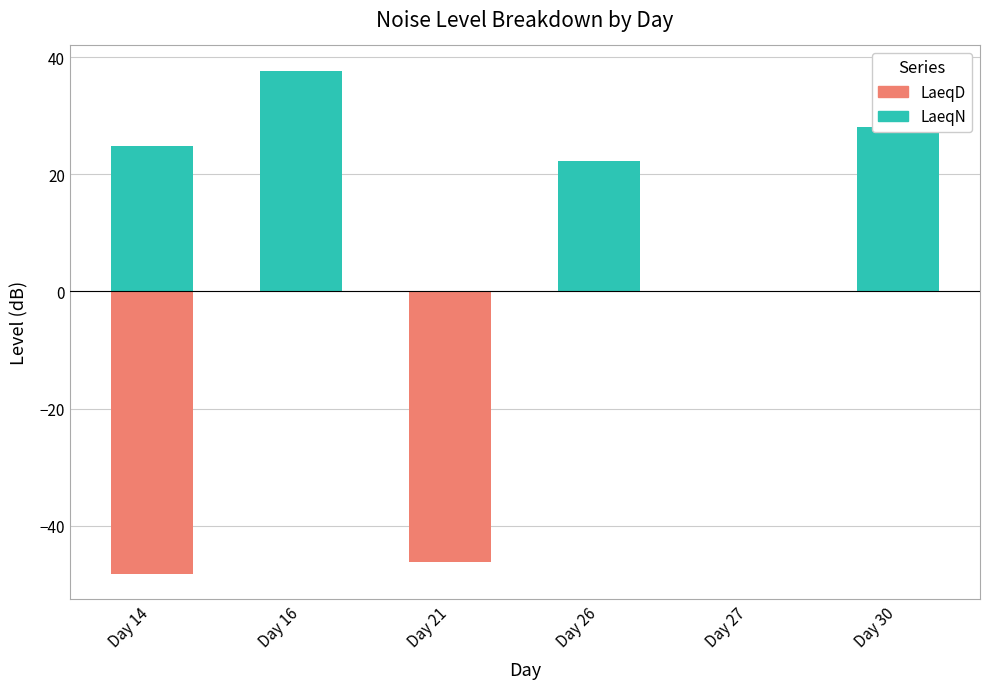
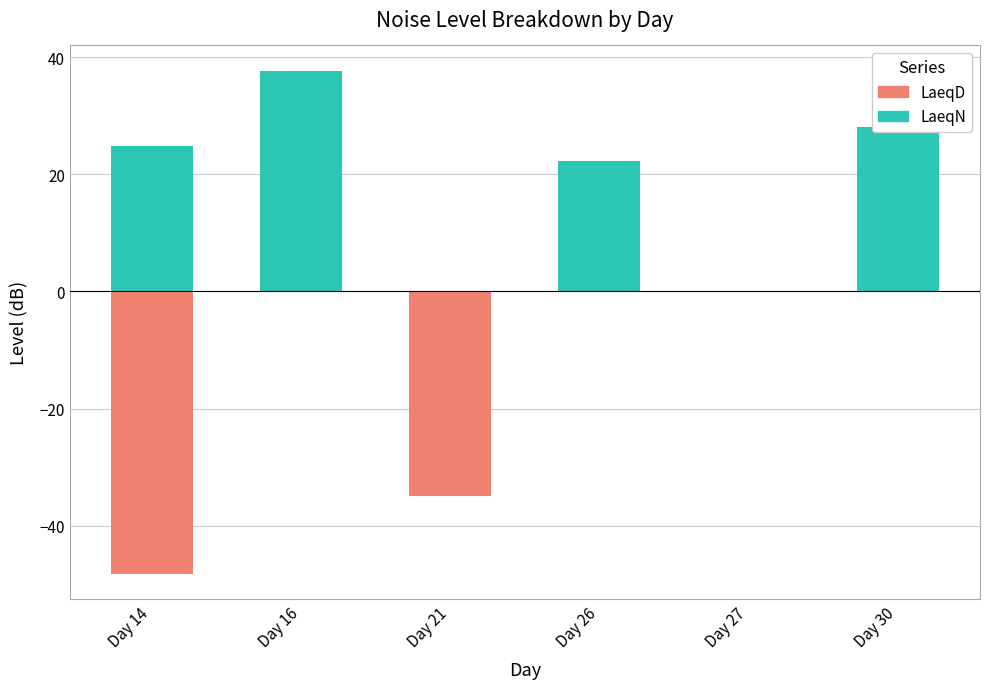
  {
    "LaeqD": {
      "Day 14": -48,
      "Day 16": 0,
-     "Day 21": -46,
+     "Day 21": -35,
      "Day 26": 0,
      "Day 27": 0,
      "Day 30": 0
    },
    "LaeqN": {
      "Day 14": 25,
      "Day 16": 38,
      "Day 21": 0,
      "Day 26": 22,
      "Day 27": 0
    }
  }
